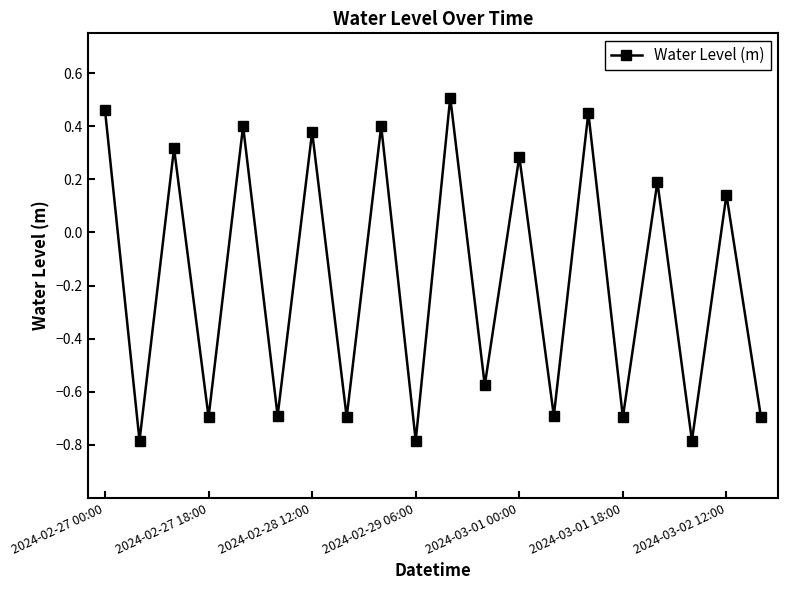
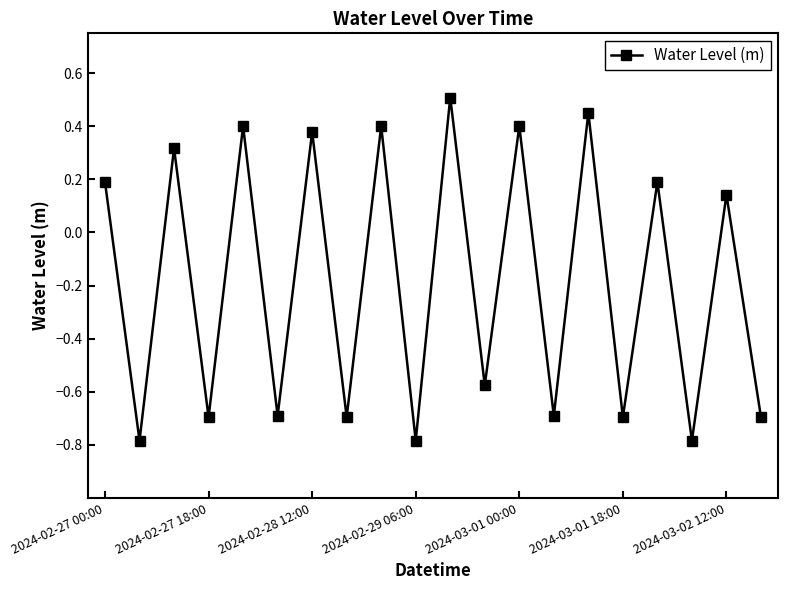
  {
-   "2024-02-27 00:00": 0.46,
+   "2024-02-27 00:00": 0.19,
    "2024-02-27 18:00": -0.70,
    "2024-02-28 12:00": 0.38,
    "2024-02-29 06:00": -0.78,
-   "2024-03-01 00:00": 0.29,
+   "2024-03-01 00:00": 0.40,
    "2024-03-01 18:00": -0.70,
    "2024-03-02 12:00": 0.14
  }
